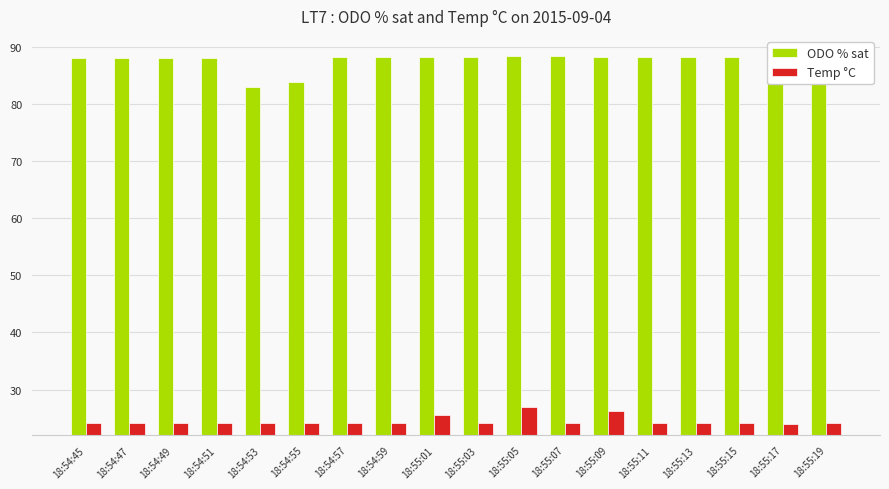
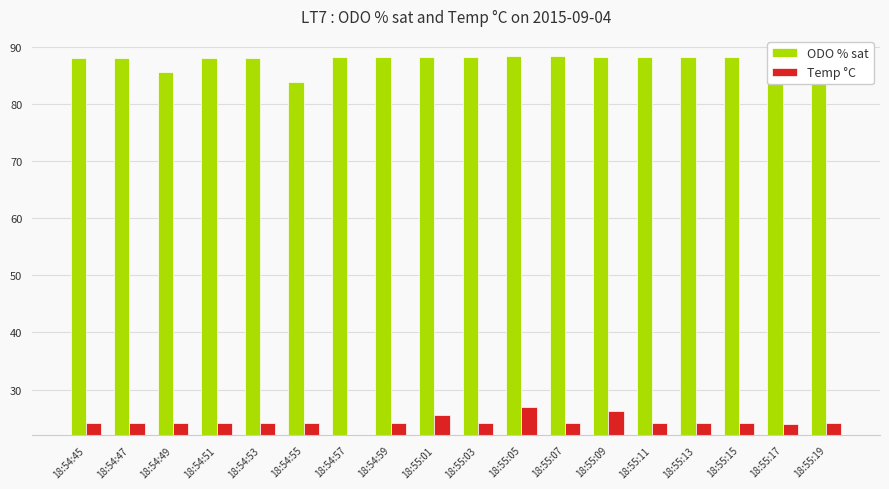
  {
    "ODO % sat": {
      "18:54:45": 88,
      "18:54:47": 88,
-     "18:54:49": 88,
+     "18:54:49": 86,
      "18:54:51": 88,
-     "18:54:53": 83,
+     "18:54:53": 88,
      "18:54:55": 84,
      "18:54:57": 88,
      "18:54:59": 88,
      "18:55:01": 88,
      "18:55:03": 88,
      "18:55:05": 88,
      "18:55:07": 88,
      "18:55:09": 88,
      "18:55:11": 88,
      "18:55:13": 88,
      "18:55:15": 88
    },
    "Temp °C": {
      "18:54:45": 24,
      "18:54:47": 24,
      "18:54:49": 24,
      "18:54:51": 24,
      "18:54:53": 24,
      "18:54:55": 24,
-     "18:54:57": 24,
+     "18:54:57": 22,
      "18:54:59": 24,
      "18:55:01": 26,
      "18:55:03": 24,
      "18:55:05": 27,
      "18:55:07": 24,
      "18:55:09": 26,
      "18:55:11": 24,
      "18:55:13": 24,
      "18:55:15": 24,
      "18:55:17": 24,
      "18:55:19": 24
    }
  }
